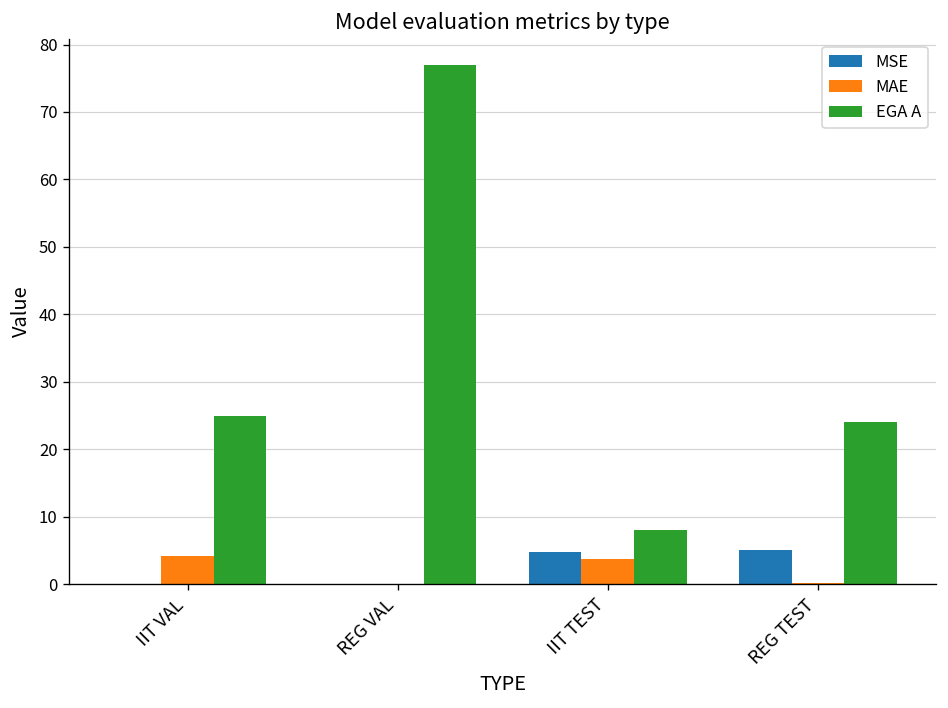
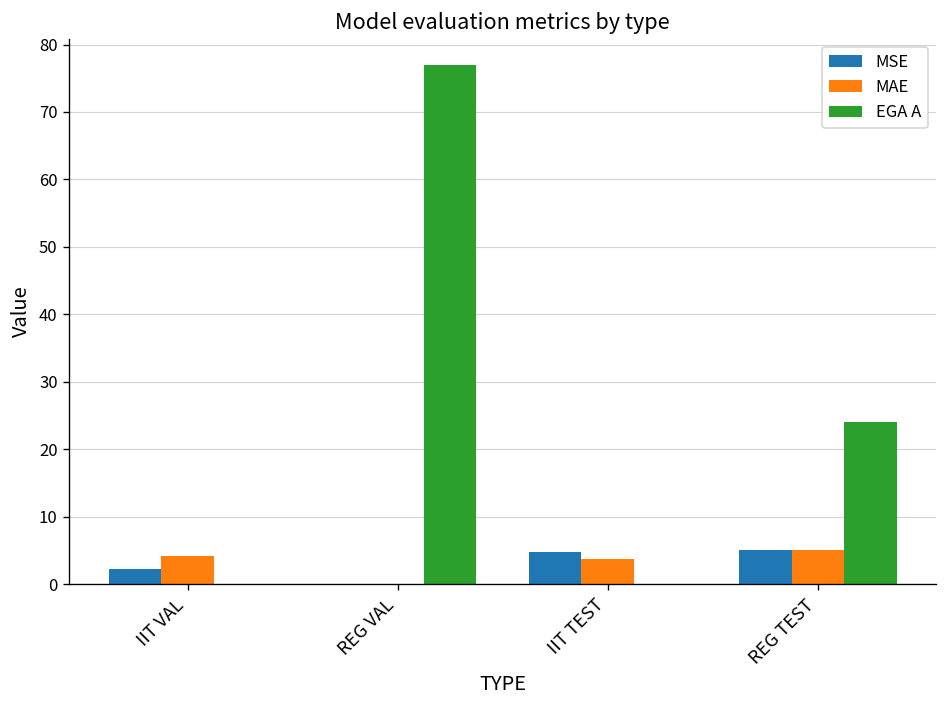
  {
    "MSE": {
-     "IIT VAL": 0,
+     "IIT VAL": 2,
      "IIT TEST": 5,
      "REG TEST": 5
    },
    "MAE": {
      "IIT VAL": 4,
      "IIT TEST": 4,
-     "REG TEST": 0
+     "REG TEST": 5
    },
    "EGA A": {
-     "IIT VAL": 25,
+     "IIT VAL": 0,
      "REG VAL": 77,
-     "IIT TEST": 8,
+     "IIT TEST": 0,
      "REG TEST": 24
    }
  }
